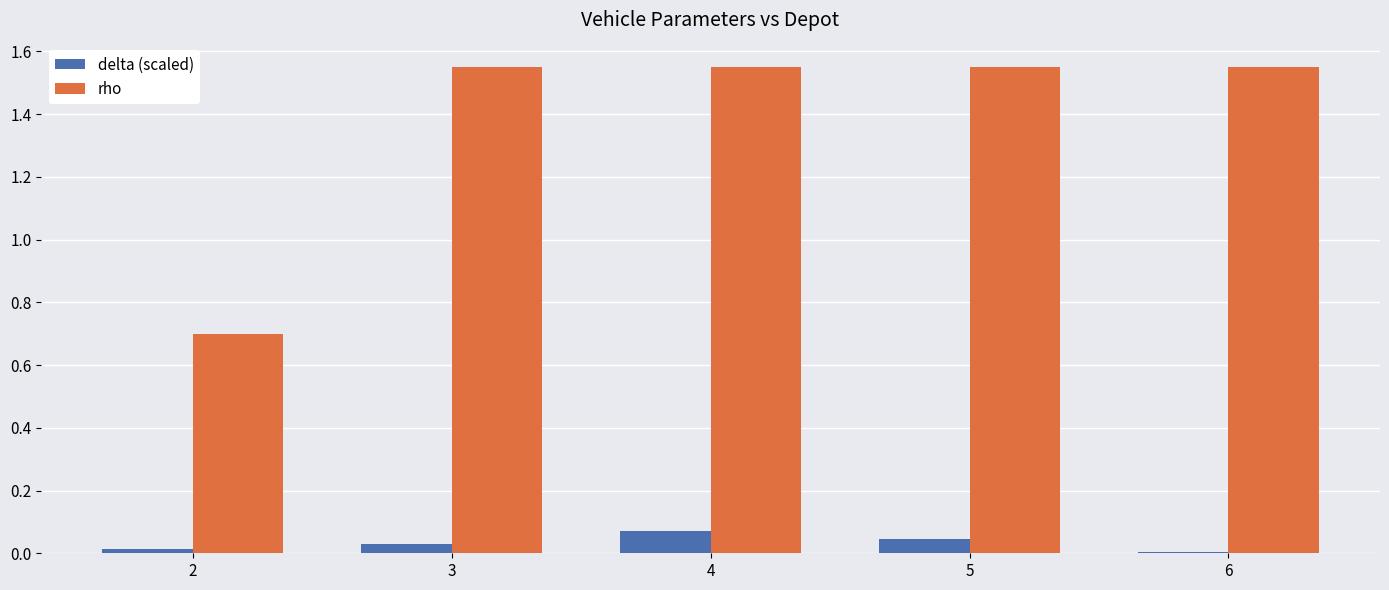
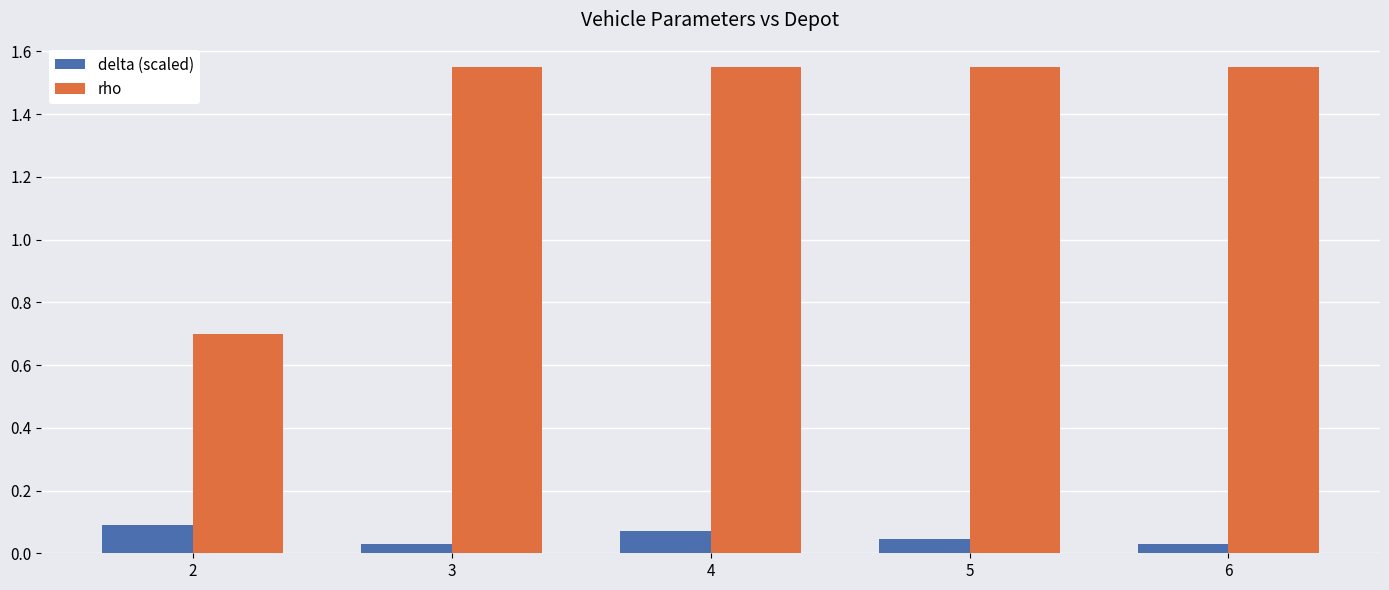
  {
    "delta (scaled)": {
-     "2": 0.02,
+     "2": 0.09,
      "3": 0.03,
      "4": 0.07,
      "5": 0.05,
-     "6": 0.00
+     "6": 0.03
    },
    "rho": {
      "2": 0.70,
      "3": 1.55,
      "4": 1.55,
      "5": 1.55,
      "6": 1.55
    }
  }
